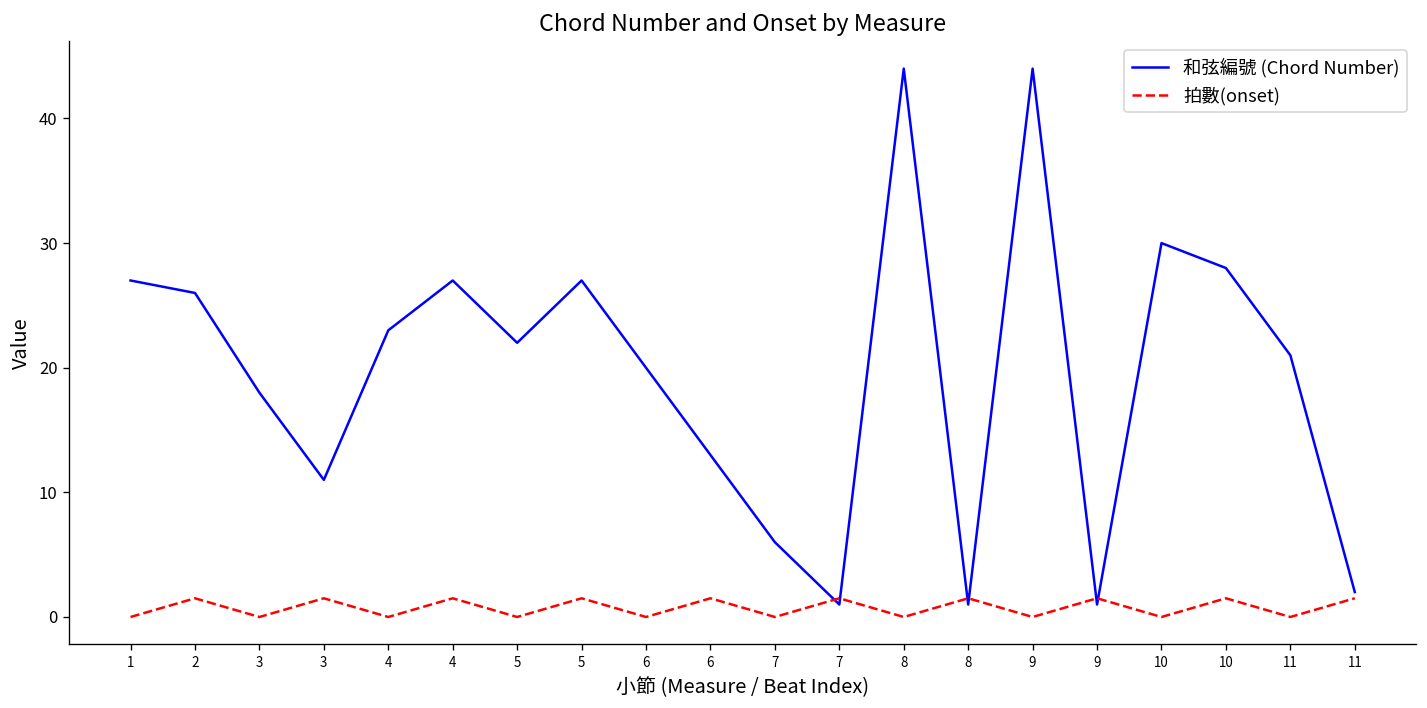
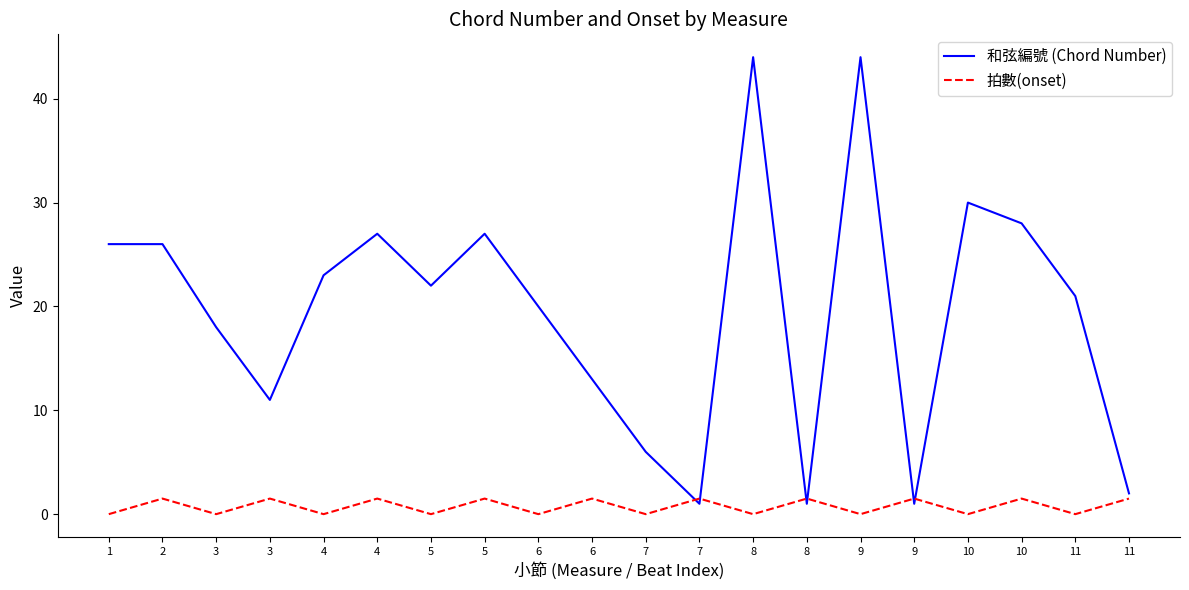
  {
    "和弦編號 (Chord Number)": {
-     "1": 27,
+     "1": 26,
      "2": 26
    },
    "拍數(onset)": {
      "1": 0,
      "2": 1.5
    }
  }
